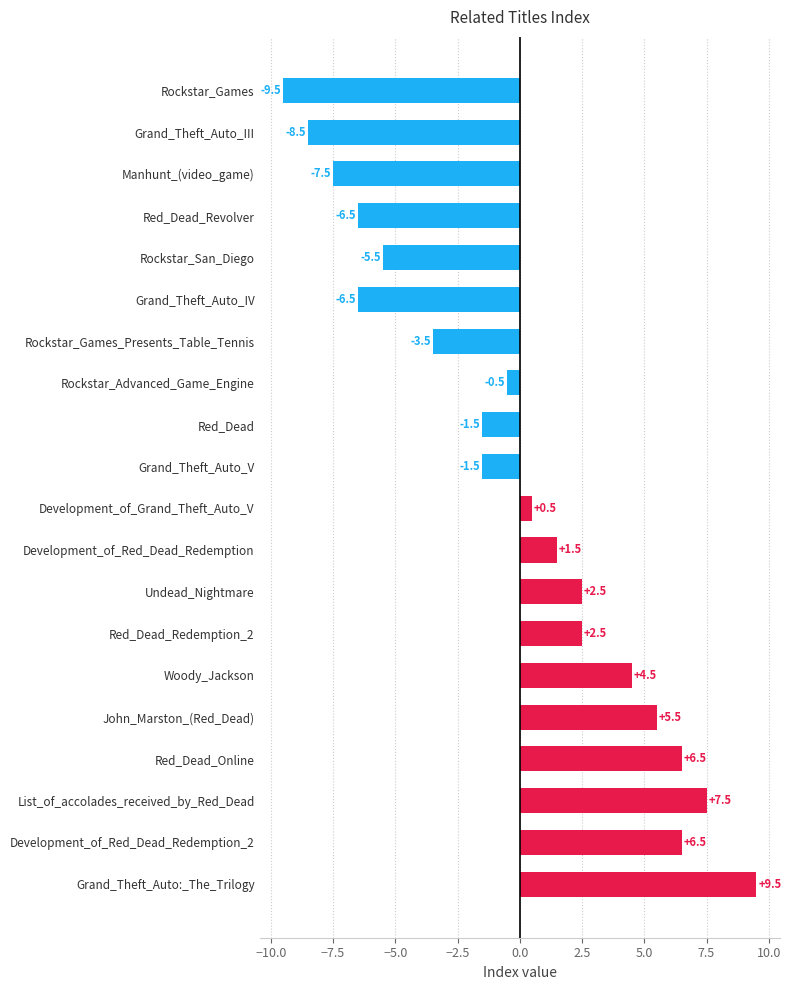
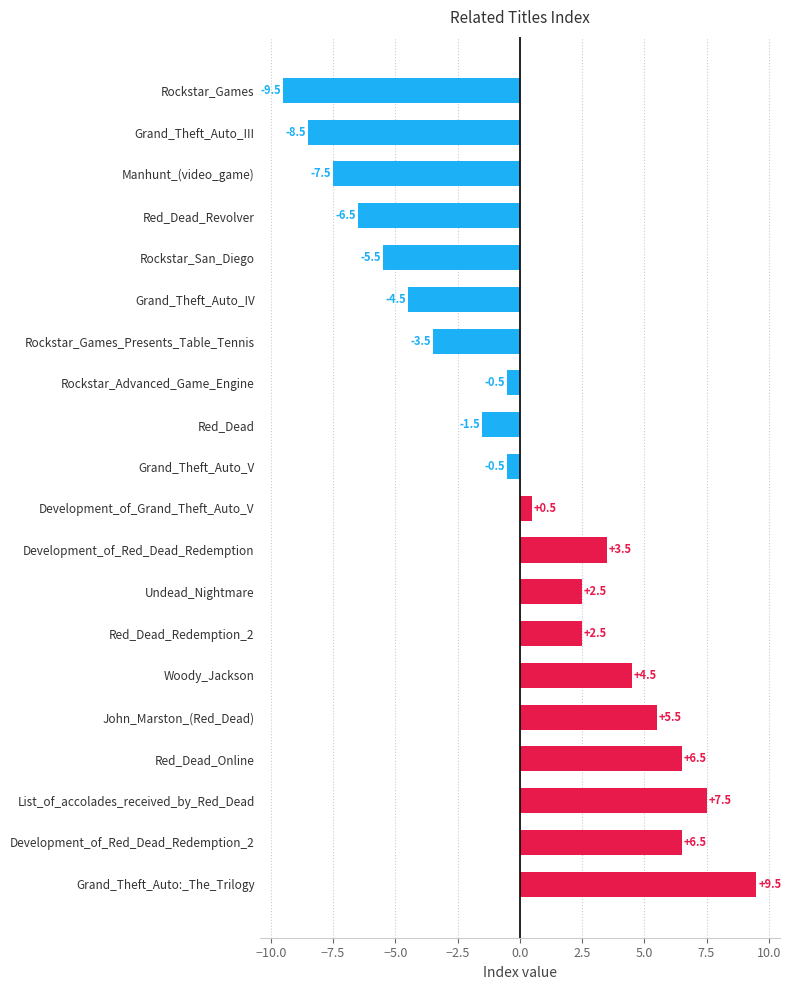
  {
    "Rockstar_Games": "-9.5",
    "Grand_Theft_Auto_III": "-8.5",
    "Manhunt_(video_game)": "-7.5",
    "Red_Dead_Revolver": "-6.5",
    "Rockstar_San_Diego": "-5.5",
-   "Grand_Theft_Auto_IV": "-6.5",
+   "Grand_Theft_Auto_IV": "-4.5",
    "Rockstar_Games_Presents_Table_Tennis": "-3.5",
    "Rockstar_Advanced_Game_Engine": "-0.5",
    "Red_Dead": "-1.5",
-   "Grand_Theft_Auto_V": "-1.5",
+   "Grand_Theft_Auto_V": "-0.5",
    "Development_of_Grand_Theft_Auto_V": "+0.5",
-   "Development_of_Red_Dead_Redemption": "+1.5",
+   "Development_of_Red_Dead_Redemption": "+3.5",
    "Undead_Nightmare": "+2.5",
    "Red_Dead_Redemption_2": "+2.5",
    "Woody_Jackson": "+4.5",
    "John_Marston_(Red_Dead)": "+5.5",
    "Red_Dead_Online": "+6.5",
    "List_of_accolades_received_by_Red_Dead": "+7.5",
    "Development_of_Red_Dead_Redemption_2": "+6.5",
    "Grand_Theft_Auto:_The_Trilogy": "+9.5"
  }
